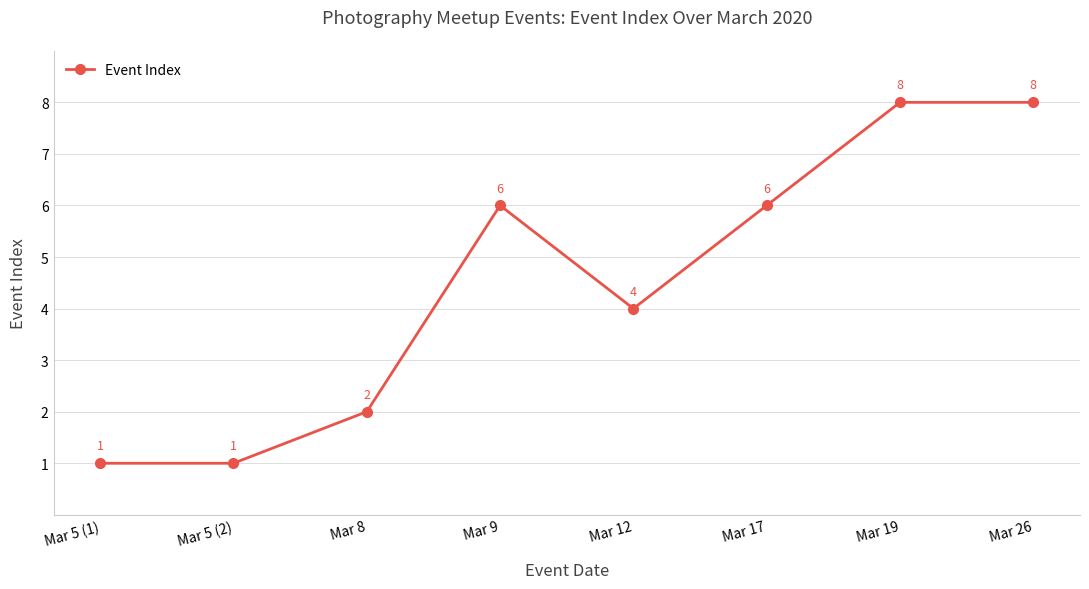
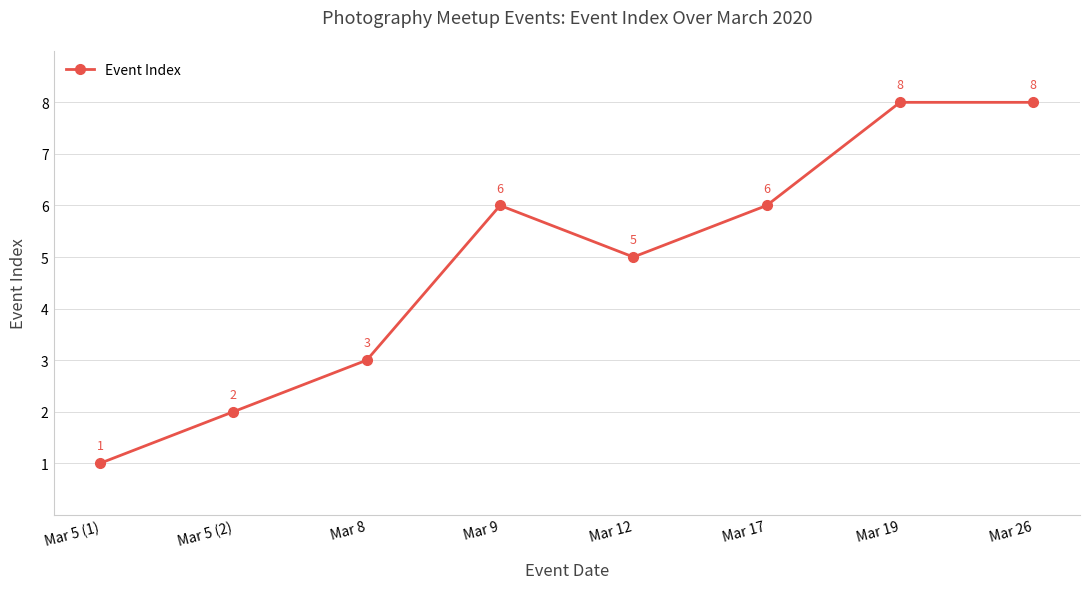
  {
    "Mar 5 (1)": 1,
-   "Mar 5 (2)": 1,
-   "Mar 8": 2,
+   "Mar 5 (2)": 2,
+   "Mar 8": 3,
    "Mar 9": 6,
-   "Mar 12": 4,
+   "Mar 12": 5,
    "Mar 17": 6,
    "Mar 19": 8,
    "Mar 26": 8
  }
